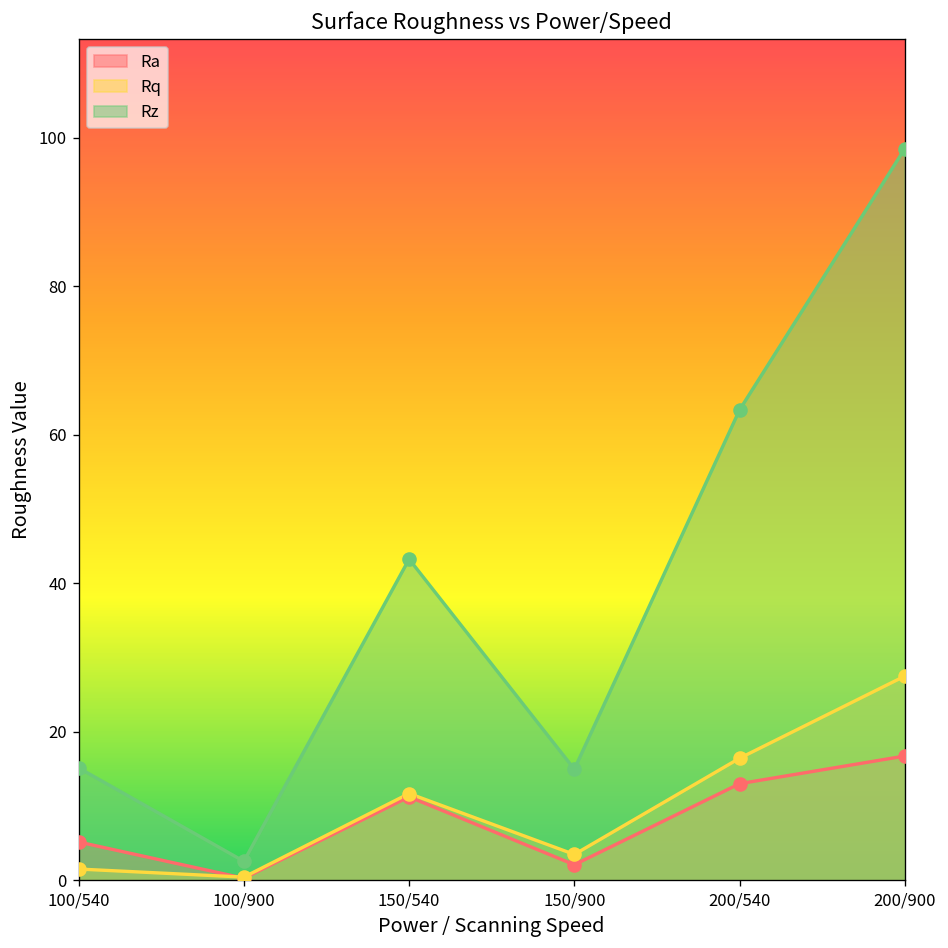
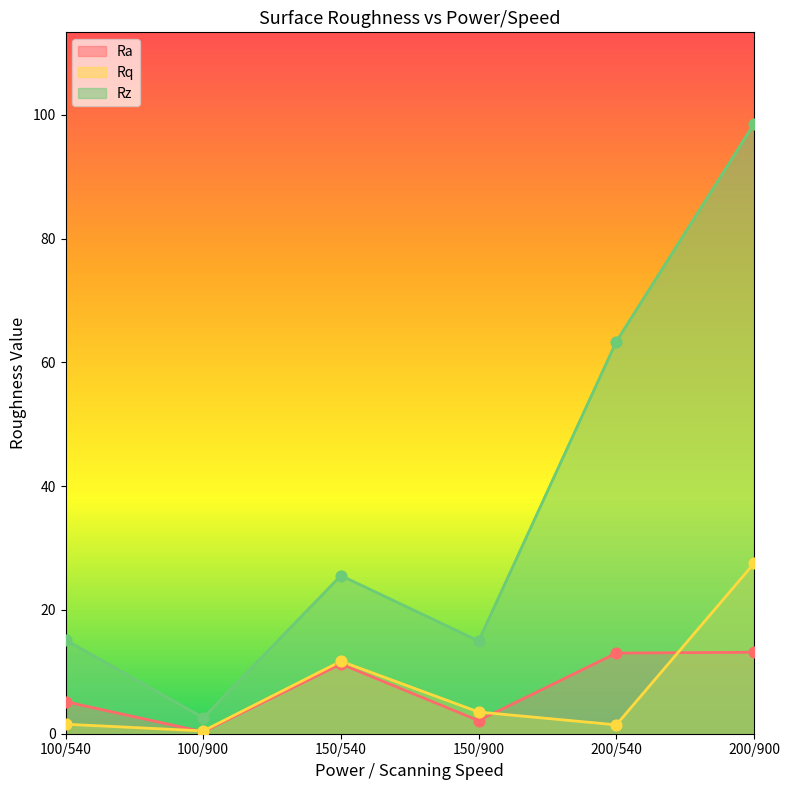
  {
    "Ra": {
      "100/540": 5,
      "150/540": 11,
      "150/900": 2,
      "200/540": 13,
-     "200/900": 17
+     "200/900": 13
    },
    "Rq": {
      "100/540": 2,
      "150/540": 12,
      "150/900": 4,
-     "200/540": 16,
+     "200/540": 1,
      "200/900": 28
    },
    "Rz": {
      "100/540": 15,
      "100/900": 3,
-     "150/540": 43,
+     "150/540": 26,
      "150/900": 15,
      "200/540": 63,
      "200/900": 99
    }
  }
